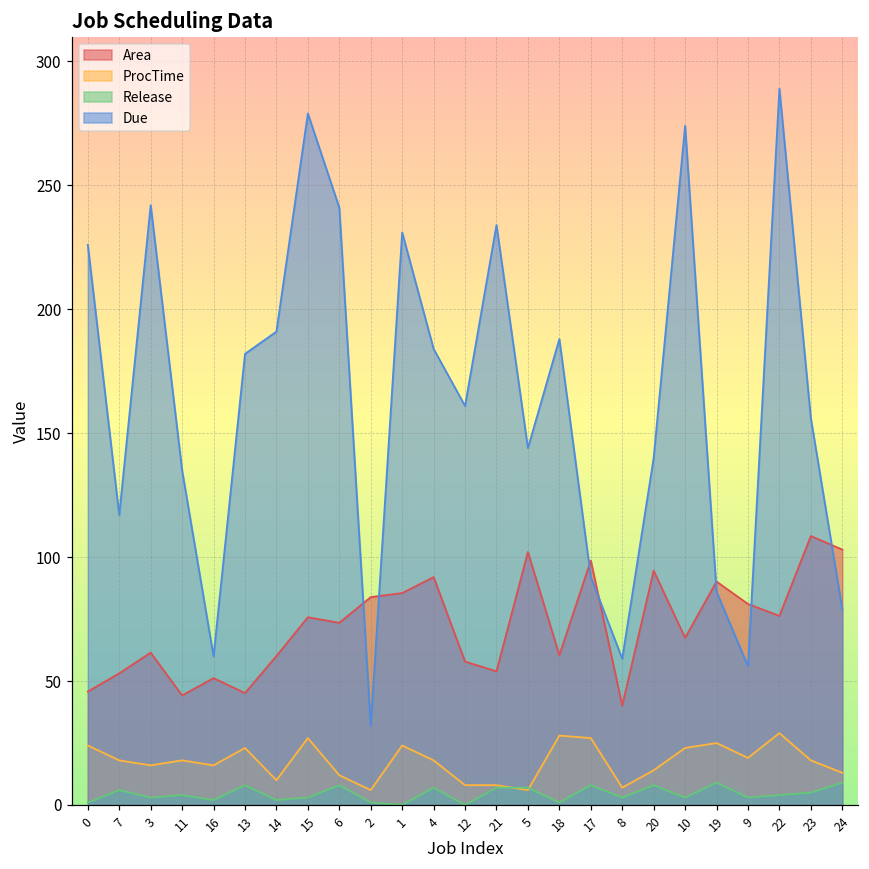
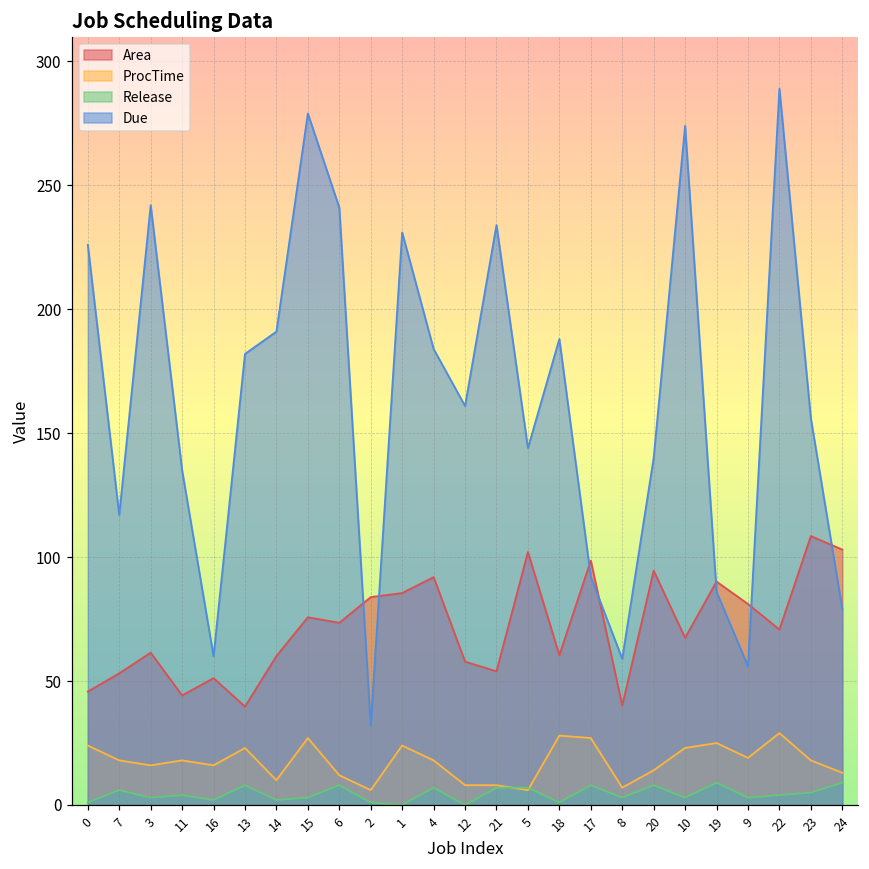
  {
    "Area": {
      "0": 46,
      "7": 53,
      "3": 61,
      "11": 44,
      "16": 51,
-     "13": 45,
+     "13": 40,
      "14": 60,
      "15": 76,
      "6": 73,
      "2": 84,
      "1": 86,
      "4": 92,
      "12": 58,
      "21": 54,
      "5": 102,
      "18": 60,
      "17": 99,
      "8": 40,
      "20": 95,
      "10": 67,
      "19": 90,
      "9": 81,
-     "22": 76,
+     "22": 71,
      "23": 109,
      "24": 103
    },
    "ProcTime": {
      "0": 24,
      "7": 18,
      "3": 16,
      "11": 18,
      "16": 16,
      "13": 23,
      "14": 10,
      "15": 27,
      "6": 12,
      "2": 6,
      "1": 24,
      "4": 18,
      "12": 8,
      "18": 28,
      "17": 27,
      "8": 7,
      "20": 14,
      "10": 23,
      "19": 25,
      "9": 19,
      "22": 29,
      "23": 18,
      "24": 13
    },
    "Release": {
      "0": 1,
      "7": 6,
      "3": 3,
      "11": 4,
      "16": 2,
      "13": 8,
      "14": 2,
      "15": 3,
      "6": 8,
      "2": 1,
      "1": 0,
      "4": 7,
      "12": 0,
      "18": 1,
      "17": 8,
      "8": 3,
      "20": 8,
      "10": 3,
      "19": 9,
      "9": 3,
      "22": 4,
      "23": 5,
      "24": 9
    },
    "Due": {
      "0": 226,
      "7": 117,
      "3": 242,
      "11": 135,
      "16": 60,
      "13": 182,
      "14": 191,
      "15": 279,
      "6": 241,
      "2": 32,
      "1": 231,
      "4": 184,
      "12": 161,
      "21": 234,
      "5": 144,
      "18": 188,
      "17": 92,
      "8": 59,
      "20": 140,
      "10": 274,
      "19": 86,
      "9": 56,
      "22": 289,
      "23": 156,
      "24": 79
    }
  }
